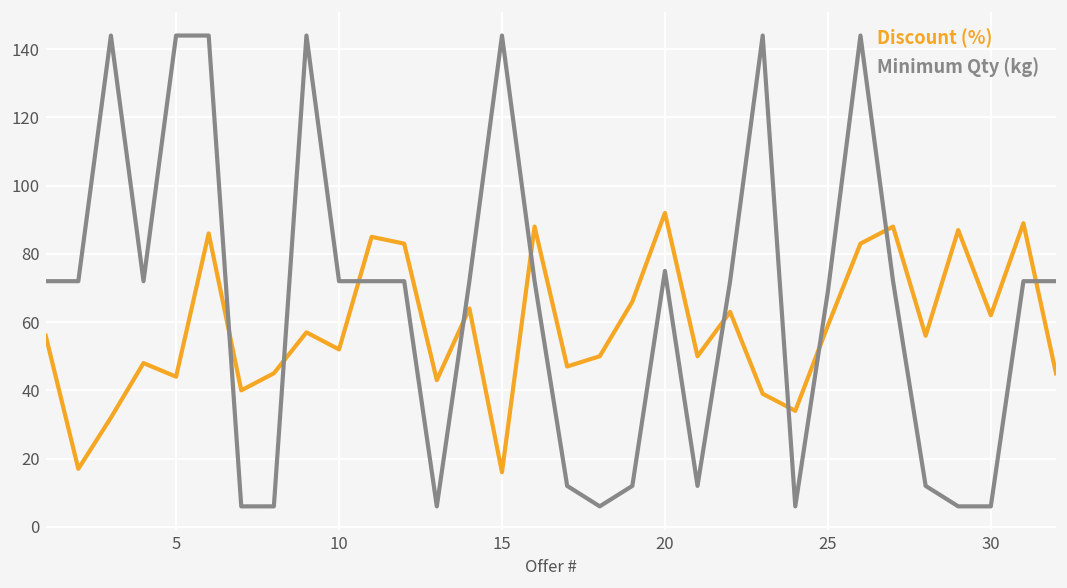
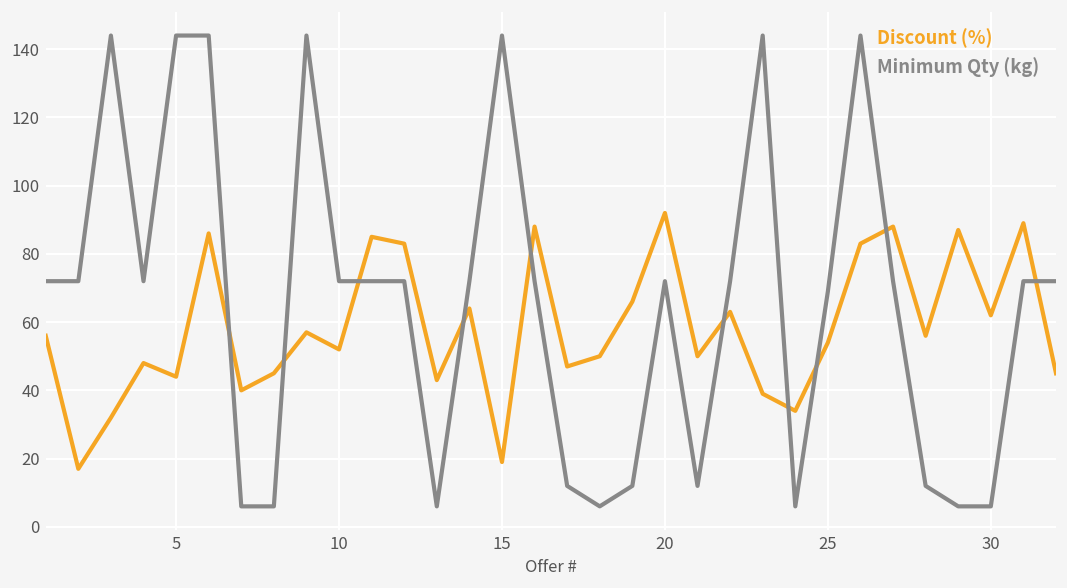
  {
    "Discount (%)": {
      "5": 44,
      "10": 52,
-     "15": 16,
+     "15": 19,
      "20": 92,
-     "25": 59,
+     "25": 54,
      "30": 62
    },
    "Minimum Qty (kg)": {
      "5": 144,
      "10": 72,
      "15": 144,
-     "20": 75,
+     "20": 72,
      "25": 69,
      "30": 6
    }
  }
